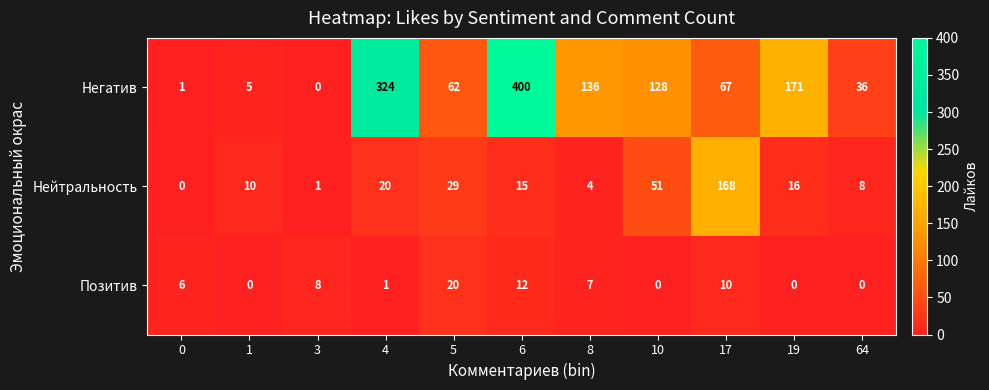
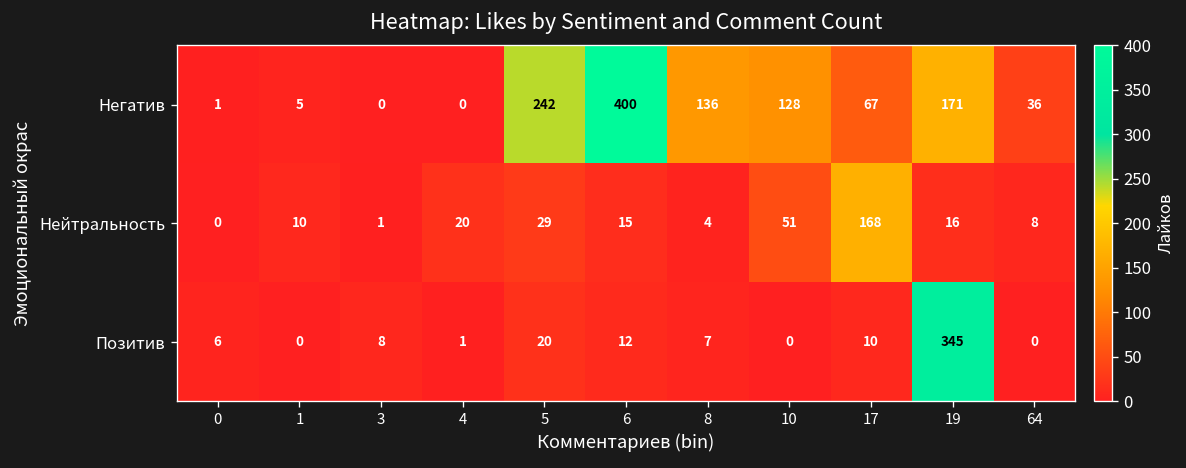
  {
    "Негатив": {
      "0": 1,
      "1": 5,
      "3": 0,
-     "4": 324,
-     "5": 62,
+     "4": 0,
+     "5": 242,
      "6": 400,
      "8": 136,
      "10": 128,
      "17": 67,
      "19": 171,
      "64": 36
    },
    "Нейтральность": {
      "0": 0,
      "1": 10,
      "3": 1,
      "4": 20,
      "5": 29,
      "6": 15,
      "8": 4,
      "10": 51,
      "17": 168,
      "19": 16,
      "64": 8
    },
    "Позитив": {
      "0": 6,
      "1": 0,
      "3": 8,
      "4": 1,
      "5": 20,
      "6": 12,
      "8": 7,
      "10": 0,
      "17": 10,
-     "19": 0,
+     "19": 345,
      "64": 0
    }
  }
